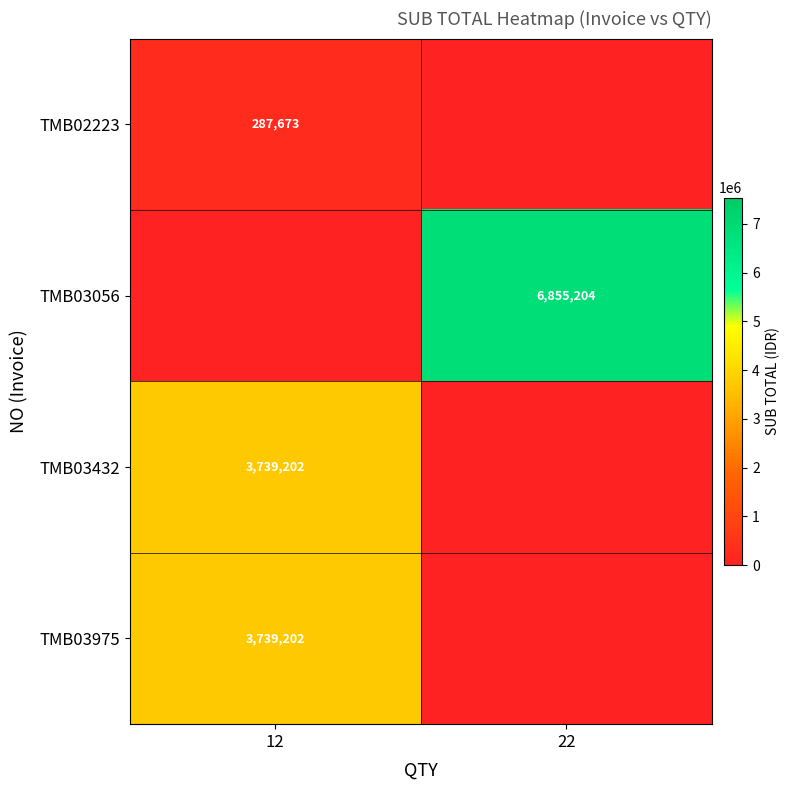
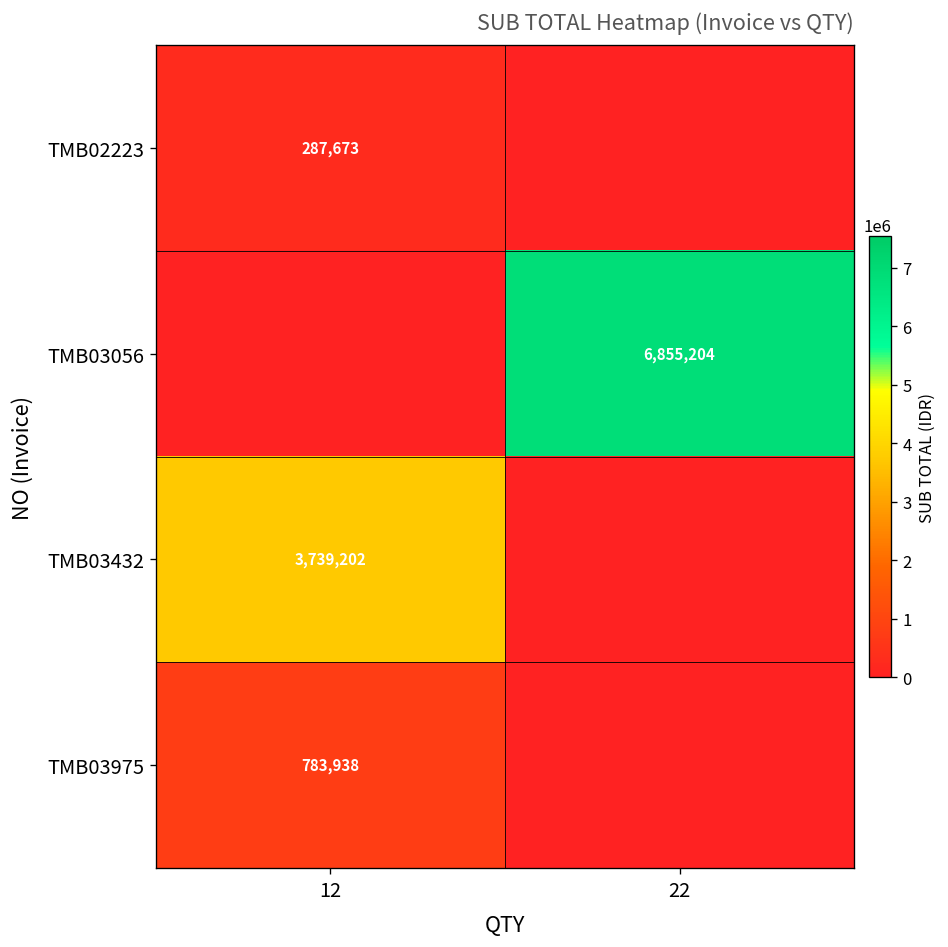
  {
    "TMB02223": {
      "12": "287,673"
    },
    "TMB03056": {
      "22": "6,855,204"
    },
    "TMB03432": {
      "12": "3,739,202"
    },
    "TMB03975": {
-     "12": "3,739,202"
+     "12": "783,938"
    }
  }
